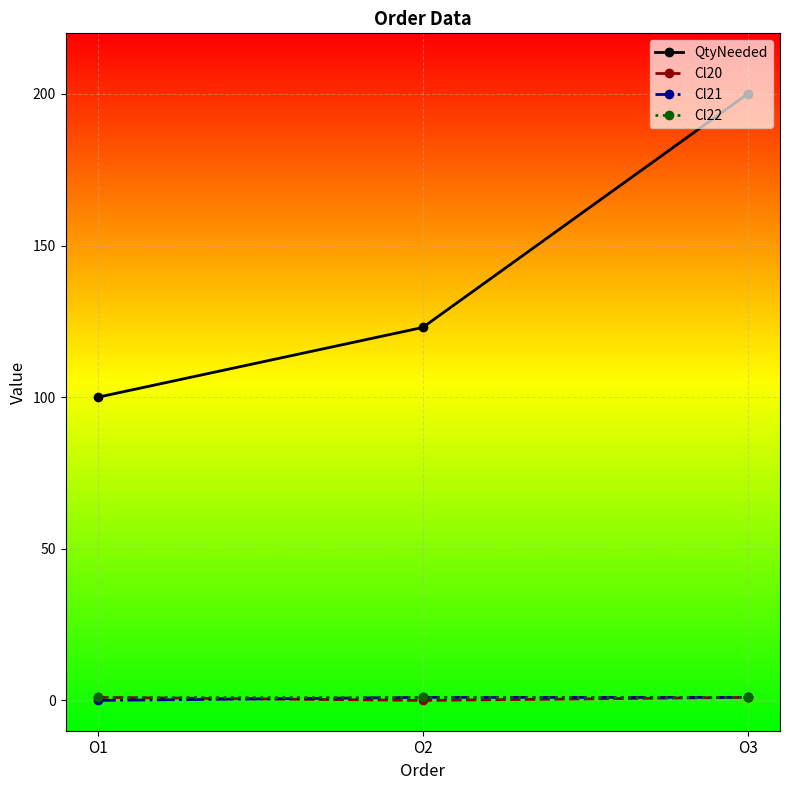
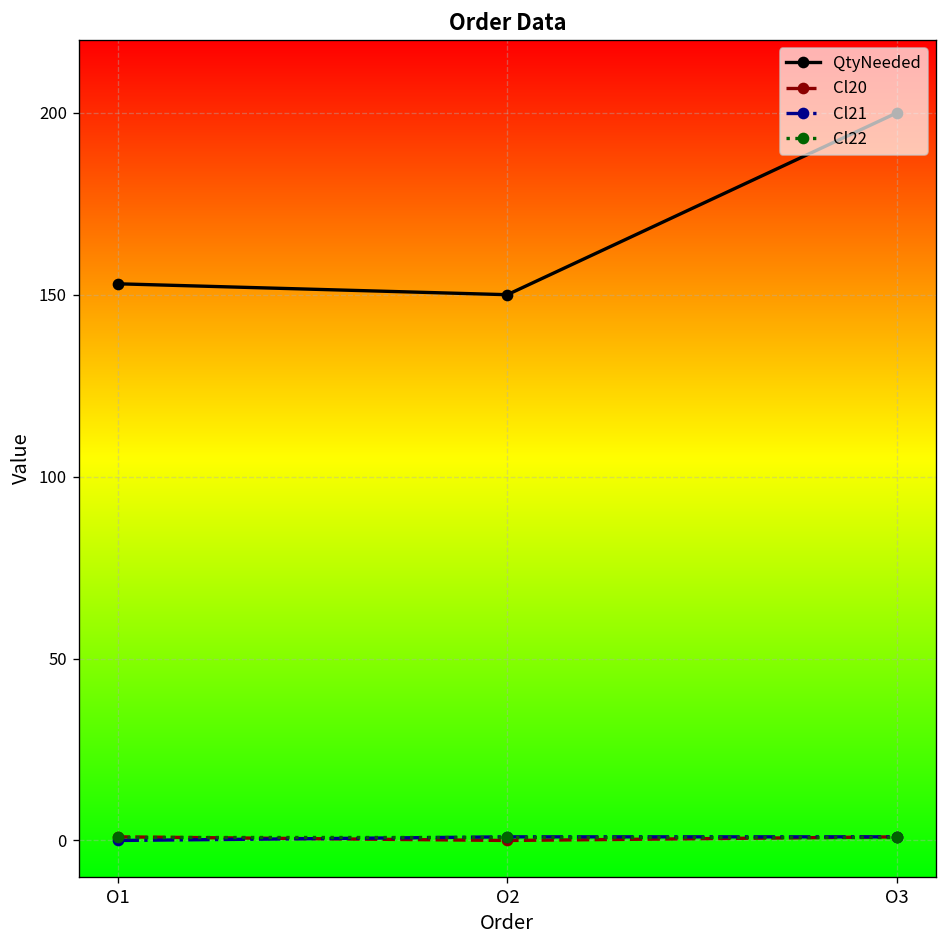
  {
    "QtyNeeded": {
-     "O1": 100,
-     "O2": 123
+     "O1": 153,
+     "O2": 150
    },
    "Cl20": {
      "O2": 0
    },
    "Cl21": {
      "O1": 0
    }
  }
